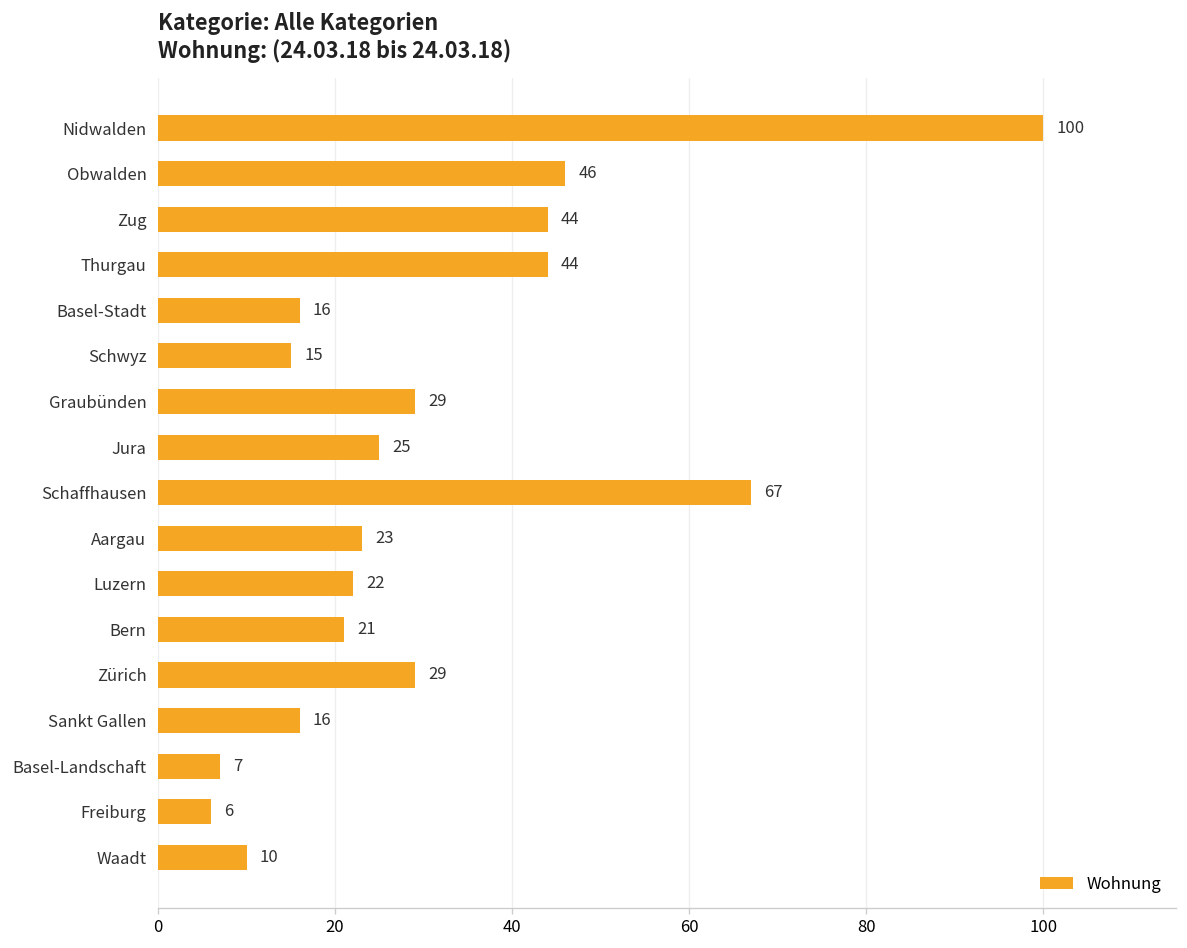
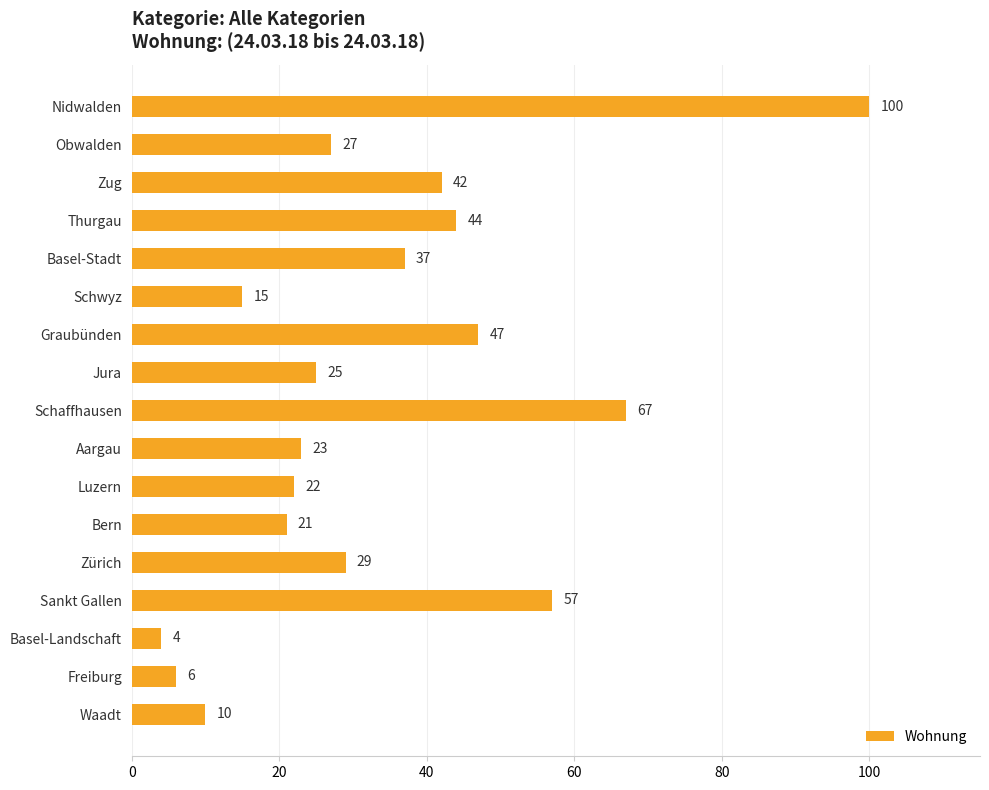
  {
    "Nidwalden": 100,
-   "Obwalden": 46,
-   "Zug": 44,
+   "Obwalden": 27,
+   "Zug": 42,
    "Thurgau": 44,
-   "Basel-Stadt": 16,
+   "Basel-Stadt": 37,
    "Schwyz": 15,
-   "Graubünden": 29,
+   "Graubünden": 47,
    "Jura": 25,
    "Schaffhausen": 67,
    "Aargau": 23,
    "Luzern": 22,
    "Bern": 21,
    "Zürich": 29,
-   "Sankt Gallen": 16,
-   "Basel-Landschaft": 7,
+   "Sankt Gallen": 57,
+   "Basel-Landschaft": 4,
    "Freiburg": 6,
    "Waadt": 10
  }
